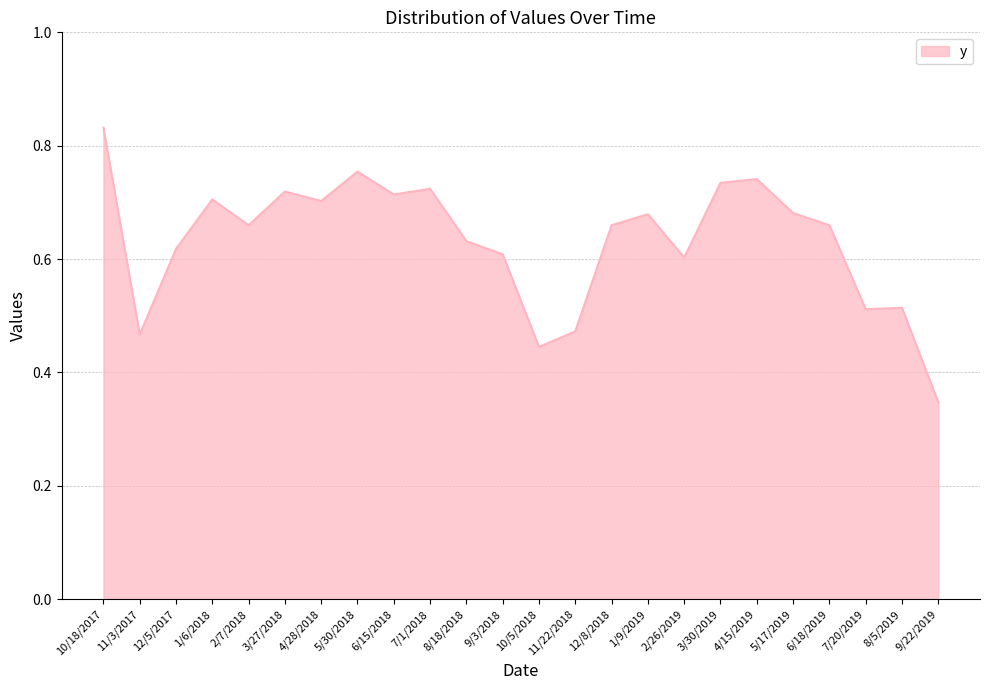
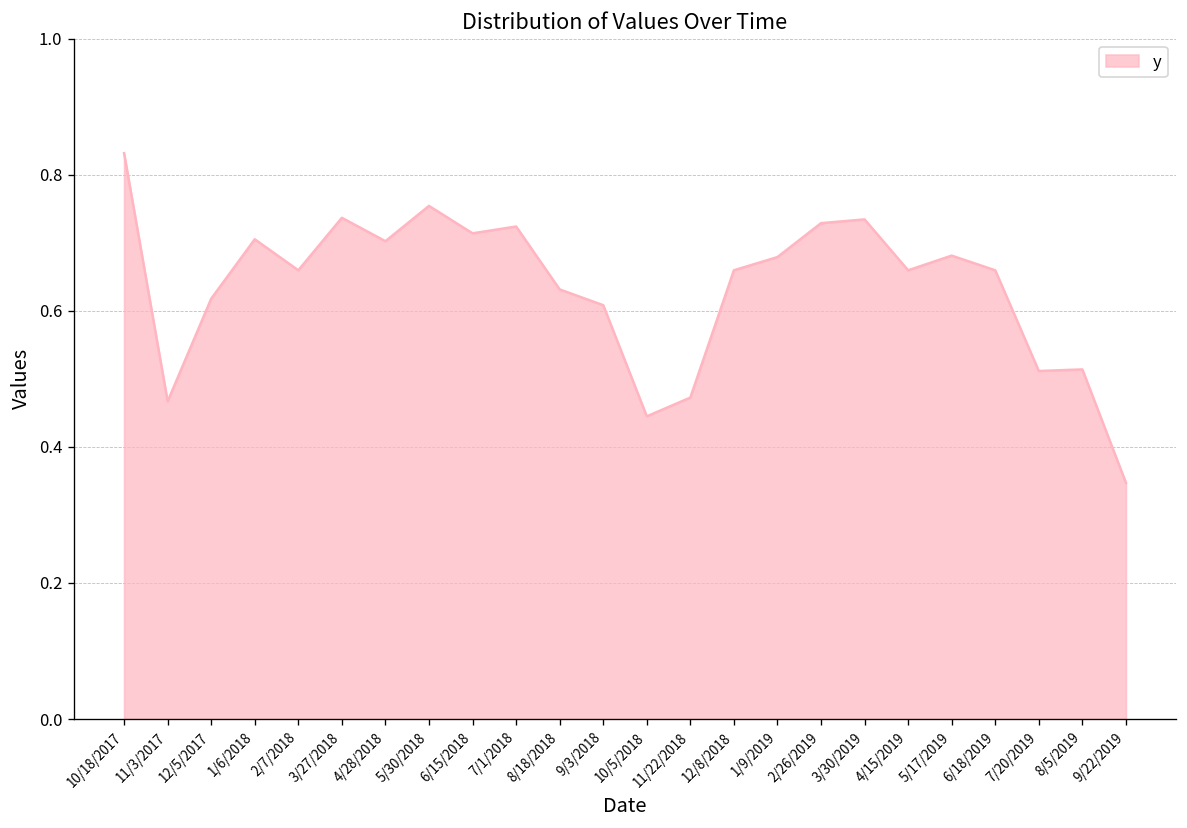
  {
    "10/18/2017": 0.83,
    "11/3/2017": 0.47,
    "12/5/2017": 0.62,
    "1/6/2018": 0.71,
    "2/7/2018": 0.66,
-   "3/27/2018": 0.72,
+   "3/27/2018": 0.74,
    "4/28/2018": 0.70,
    "5/30/2018": 0.75,
    "6/15/2018": 0.71,
    "7/1/2018": 0.72,
    "8/18/2018": 0.63,
    "9/3/2018": 0.61,
    "10/5/2018": 0.45,
    "11/22/2018": 0.47,
    "12/8/2018": 0.66,
    "1/9/2019": 0.68,
-   "2/26/2019": 0.60,
+   "2/26/2019": 0.73,
    "3/30/2019": 0.73,
-   "4/15/2019": 0.74,
+   "4/15/2019": 0.66,
    "5/17/2019": 0.68,
    "6/18/2019": 0.66,
    "7/20/2019": 0.51,
    "8/5/2019": 0.51,
    "9/22/2019": 0.35
  }
